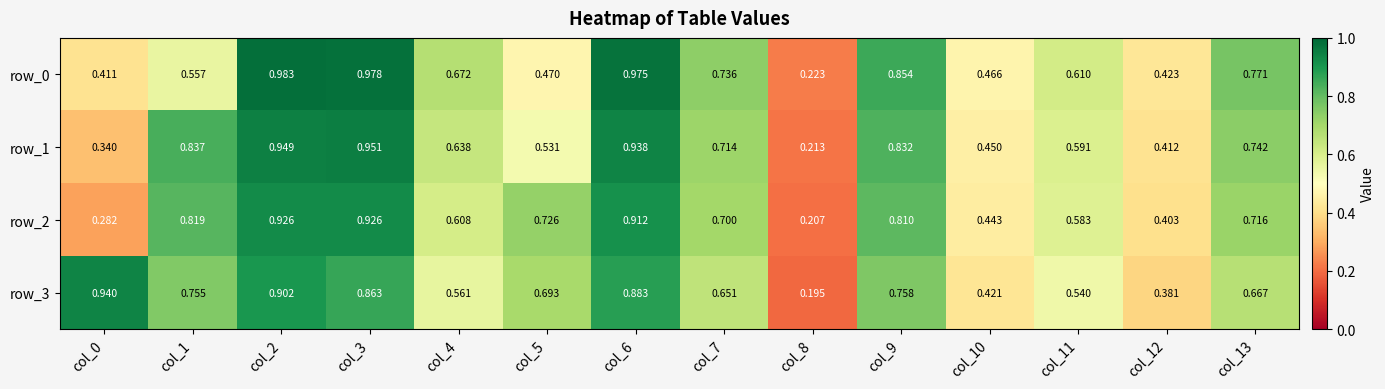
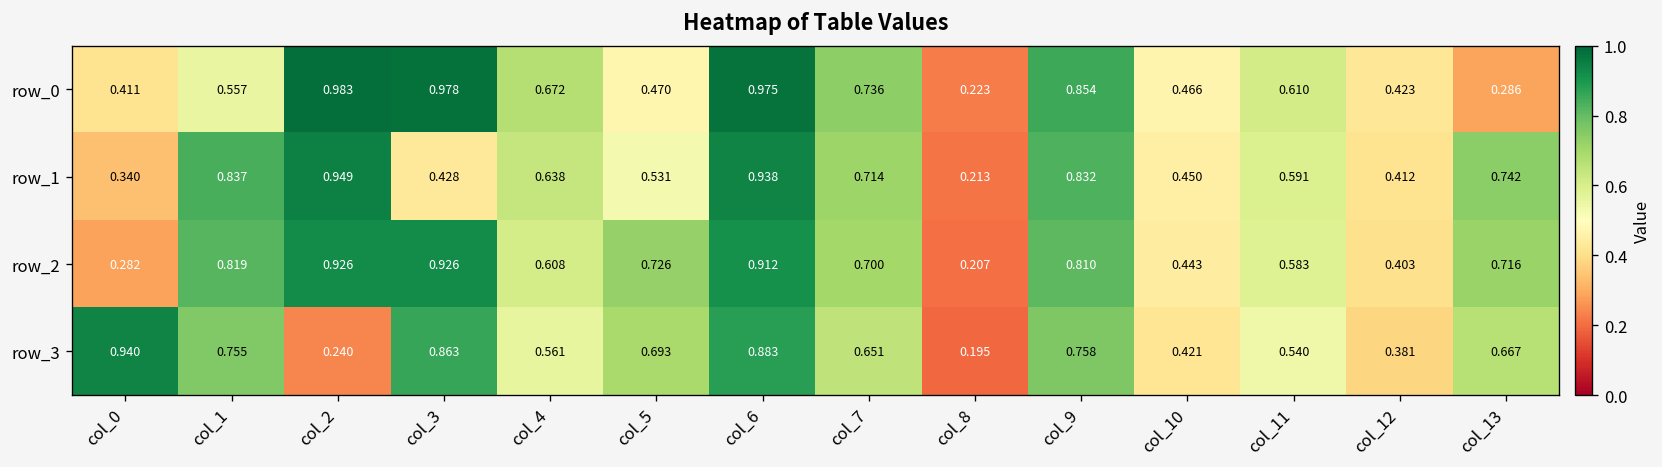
  {
    "row_0": {
      "col_0": 0.411,
      "col_1": 0.557,
      "col_2": 0.983,
      "col_3": 0.978,
      "col_4": 0.672,
      "col_5": 0.470,
      "col_6": 0.975,
      "col_7": 0.736,
      "col_8": 0.223,
      "col_9": 0.854,
      "col_10": 0.466,
      "col_11": 0.610,
      "col_12": 0.423,
-     "col_13": 0.771
+     "col_13": 0.286
    },
    "row_1": {
      "col_0": 0.340,
      "col_1": 0.837,
      "col_2": 0.949,
-     "col_3": 0.951,
+     "col_3": 0.428,
      "col_4": 0.638,
      "col_5": 0.531,
      "col_6": 0.938,
      "col_7": 0.714,
      "col_8": 0.213,
      "col_9": 0.832,
      "col_10": 0.450,
      "col_11": 0.591,
      "col_12": 0.412,
      "col_13": 0.742
    },
    "row_2": {
      "col_0": 0.282,
      "col_1": 0.819,
      "col_2": 0.926,
      "col_3": 0.926,
      "col_4": 0.608,
      "col_5": 0.726,
      "col_6": 0.912,
      "col_7": 0.700,
      "col_8": 0.207,
      "col_9": 0.810,
      "col_10": 0.443,
      "col_11": 0.583,
      "col_12": 0.403,
      "col_13": 0.716
    },
    "row_3": {
      "col_0": 0.940,
      "col_1": 0.755,
-     "col_2": 0.902,
+     "col_2": 0.240,
      "col_3": 0.863,
      "col_4": 0.561,
      "col_5": 0.693,
      "col_6": 0.883,
      "col_7": 0.651,
      "col_8": 0.195,
      "col_9": 0.758,
      "col_10": 0.421,
      "col_11": 0.540,
      "col_12": 0.381,
      "col_13": 0.667
    }
  }
